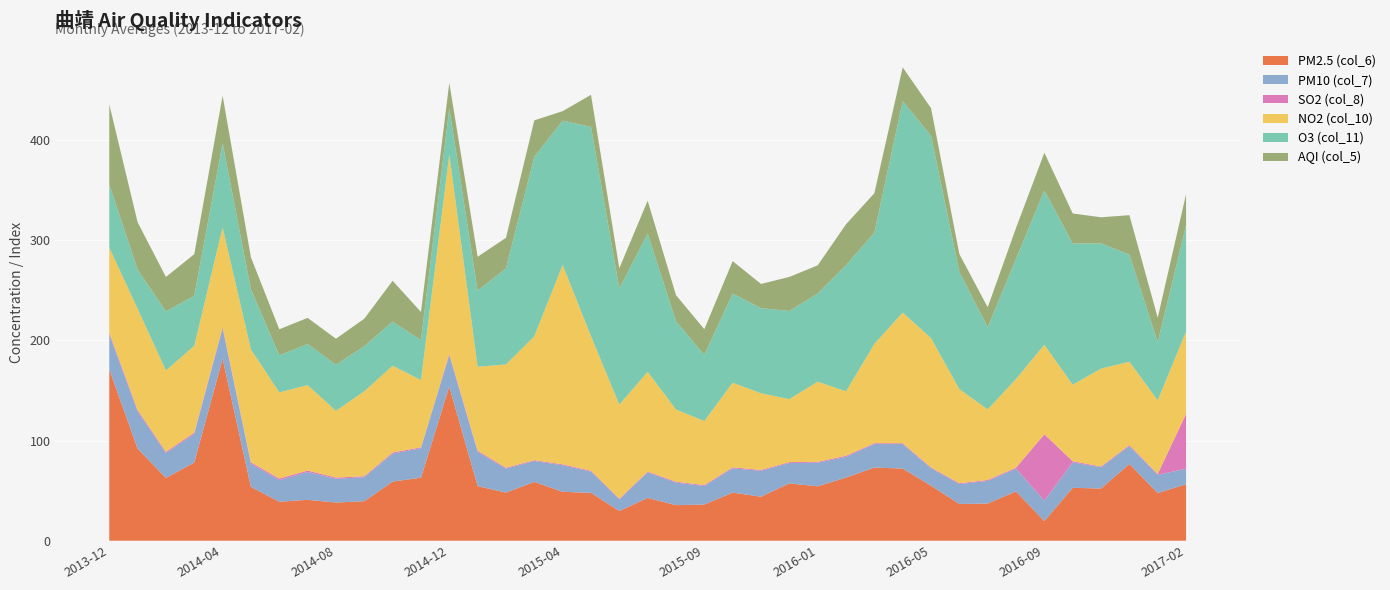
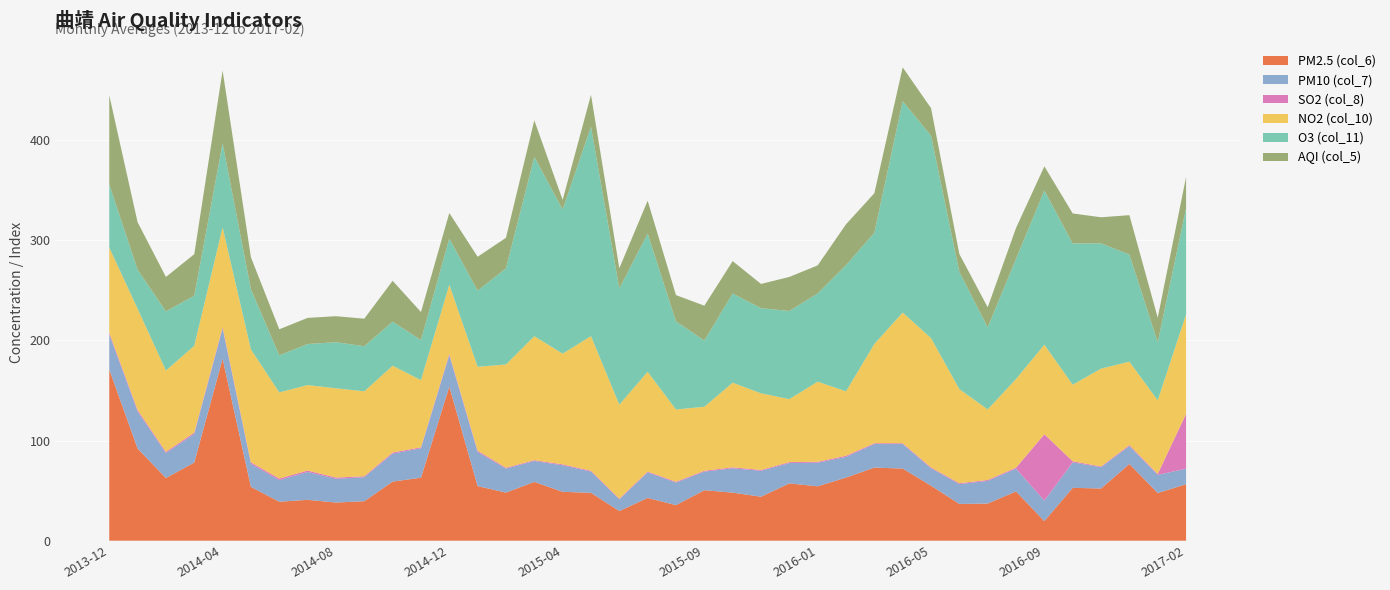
  {
    "PM2.5 (col_6)": {
      "2013-12": 171,
      "2014-04": 182,
      "2014-08": 38,
      "2014-12": 154,
      "2015-04": 49,
-     "2015-09": 36,
+     "2015-09": 50,
      "2016-01": 54,
      "2016-05": 55,
      "2016-09": 20,
      "2017-02": 56
    },
    "SO2 (col_8)": {
      "2016-09": 66,
      "2017-02": 55
    },
    "NO2 (col_10)": {
      "2013-12": 85,
      "2014-04": 100,
-     "2014-08": 67,
-     "2014-12": 199,
-     "2015-04": 199,
+     "2014-08": 89,
+     "2014-12": 69,
+     "2015-04": 111,
      "2015-09": 64,
      "2016-01": 80,
      "2016-05": 129,
      "2016-09": 89,
-     "2017-02": 82
+     "2017-02": 99
    },
    "AQI (col_5)": {
-     "2013-12": 80,
-     "2014-04": 48,
+     "2013-12": 89,
+     "2014-04": 73,
      "2014-08": 26,
      "2014-12": 26,
      "2015-04": 10,
-     "2015-09": 26,
+     "2015-09": 35,
      "2016-01": 28,
      "2016-05": 28,
-     "2016-09": 38,
+     "2016-09": 24,
      "2017-02": 31
    }
  }
